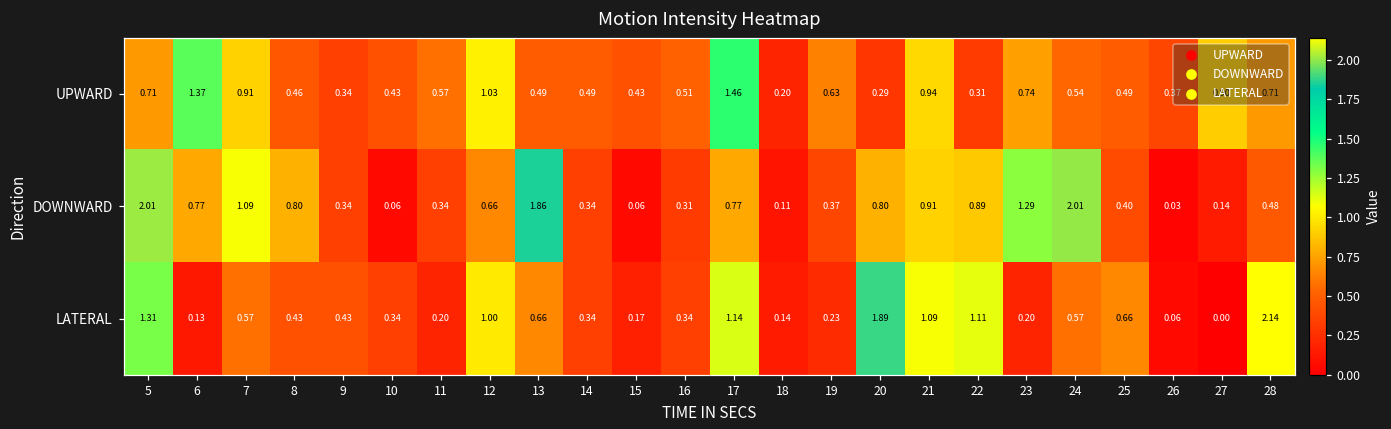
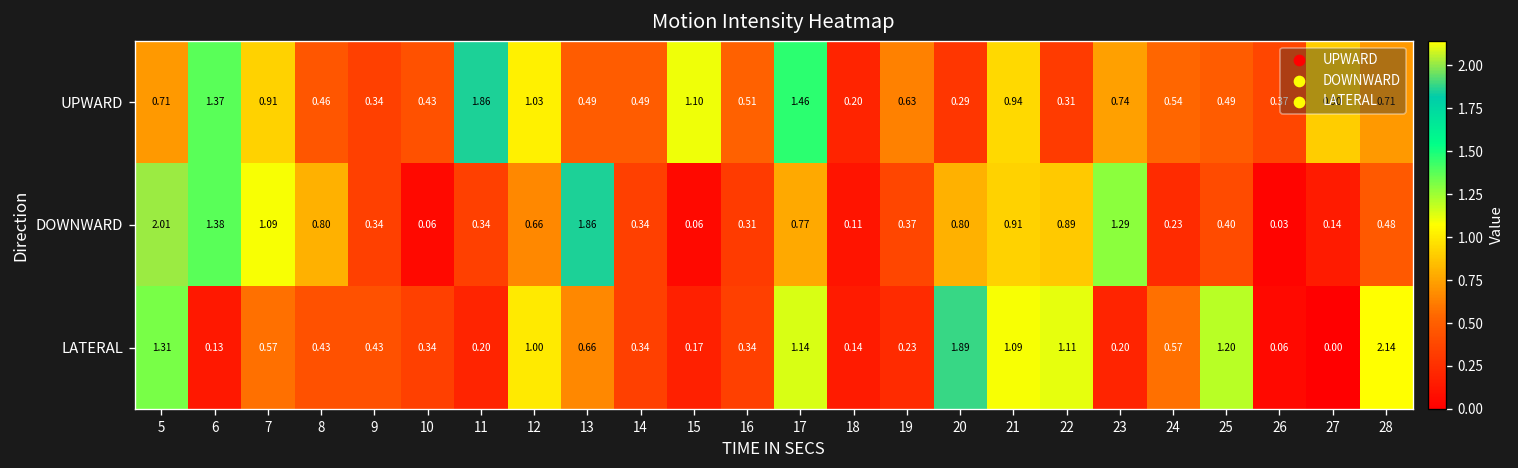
  {
    "UPWARD": {
      "5": 0.71,
      "6": 1.37,
      "7": 0.91,
      "8": 0.46,
      "9": 0.34,
      "10": 0.43,
-     "11": 0.57,
+     "11": 1.86,
      "12": 1.03,
      "13": 0.49,
      "14": 0.49,
-     "15": 0.43,
+     "15": 1.10,
      "16": 0.51,
      "17": 1.46,
      "18": 0.20,
      "19": 0.63,
      "20": 0.29,
      "21": 0.94,
      "22": 0.31,
      "23": 0.74,
      "24": 0.54,
      "25": 0.49
    },
    "DOWNWARD": {
      "5": 2.01,
-     "6": 0.77,
+     "6": 1.38,
      "7": 1.09,
      "8": 0.80,
      "9": 0.34,
      "10": 0.06,
      "11": 0.34,
      "12": 0.66,
      "13": 1.86,
      "14": 0.34,
      "15": 0.06,
      "16": 0.31,
      "17": 0.77,
      "18": 0.11,
      "19": 0.37,
      "20": 0.80,
      "21": 0.91,
      "22": 0.89,
      "23": 1.29,
-     "24": 2.01,
+     "24": 0.23,
      "25": 0.40,
      "26": 0.03,
      "27": 0.14,
      "28": 0.48
    },
    "LATERAL": {
      "5": 1.31,
      "6": 0.13,
      "7": 0.57,
      "8": 0.43,
      "9": 0.43,
      "10": 0.34,
      "11": 0.20,
      "12": 1.00,
      "13": 0.66,
      "14": 0.34,
      "15": 0.17,
      "16": 0.34,
      "17": 1.14,
      "18": 0.14,
      "19": 0.23,
      "20": 1.89,
      "21": 1.09,
      "22": 1.11,
      "23": 0.20,
      "24": 0.57,
-     "25": 0.66,
+     "25": 1.20,
      "26": 0.06,
      "27": 0.00,
      "28": 2.14
    }
  }
